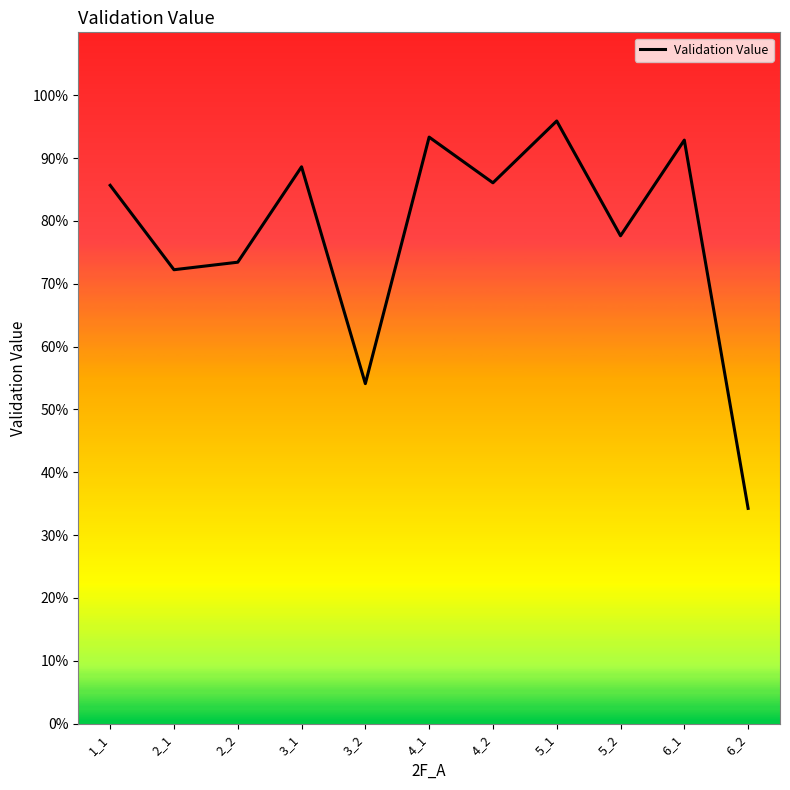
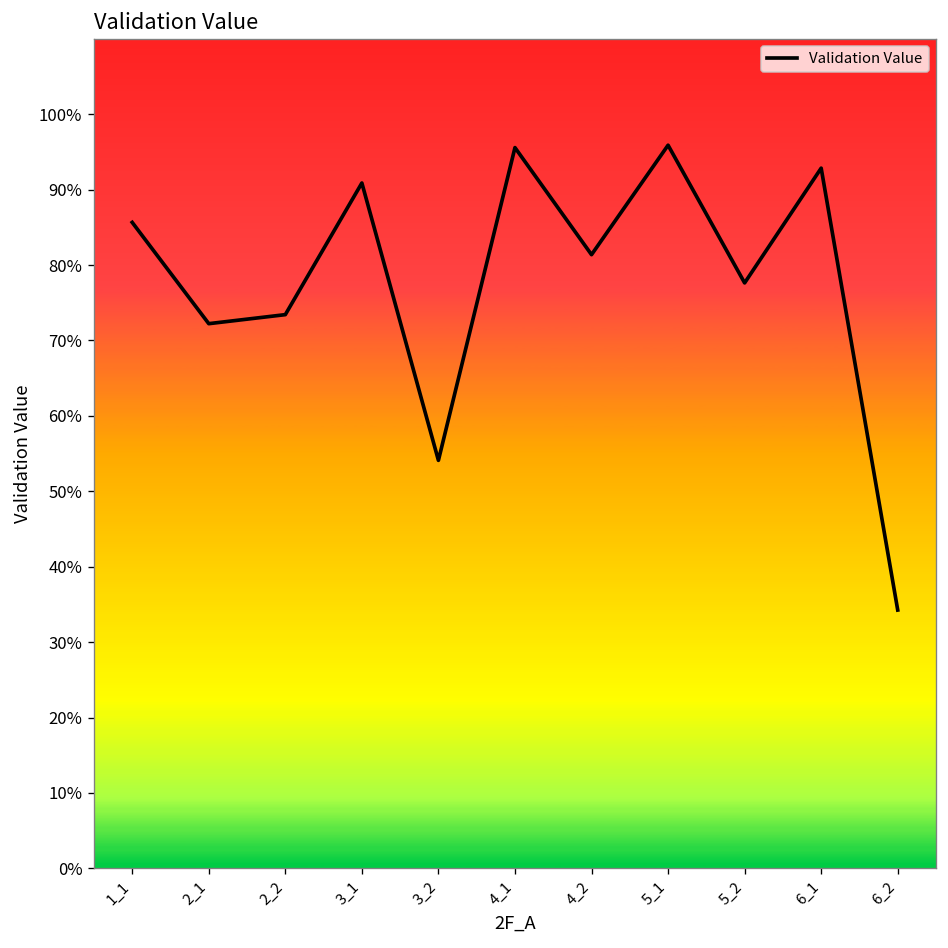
  {
    "1_1": "86%",
    "2_1": "72%",
    "2_2": "73%",
-   "3_1": "89%",
+   "3_1": "91%",
    "3_2": "54%",
-   "4_1": "93%",
-   "4_2": "86%",
+   "4_1": "96%",
+   "4_2": "81%",
    "5_1": "96%",
    "5_2": "78%",
    "6_1": "93%",
    "6_2": "34%"
  }
